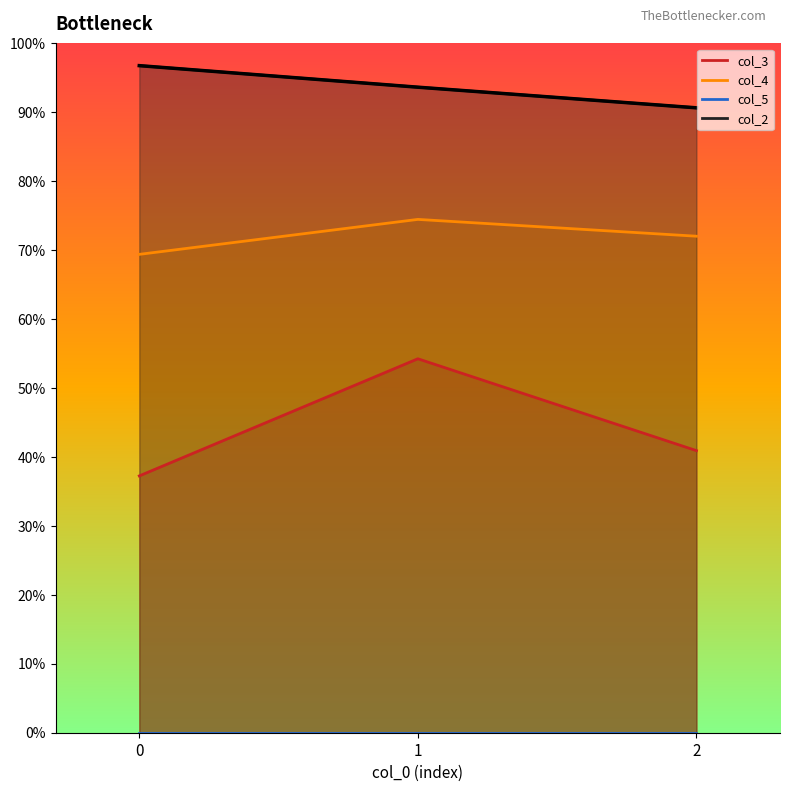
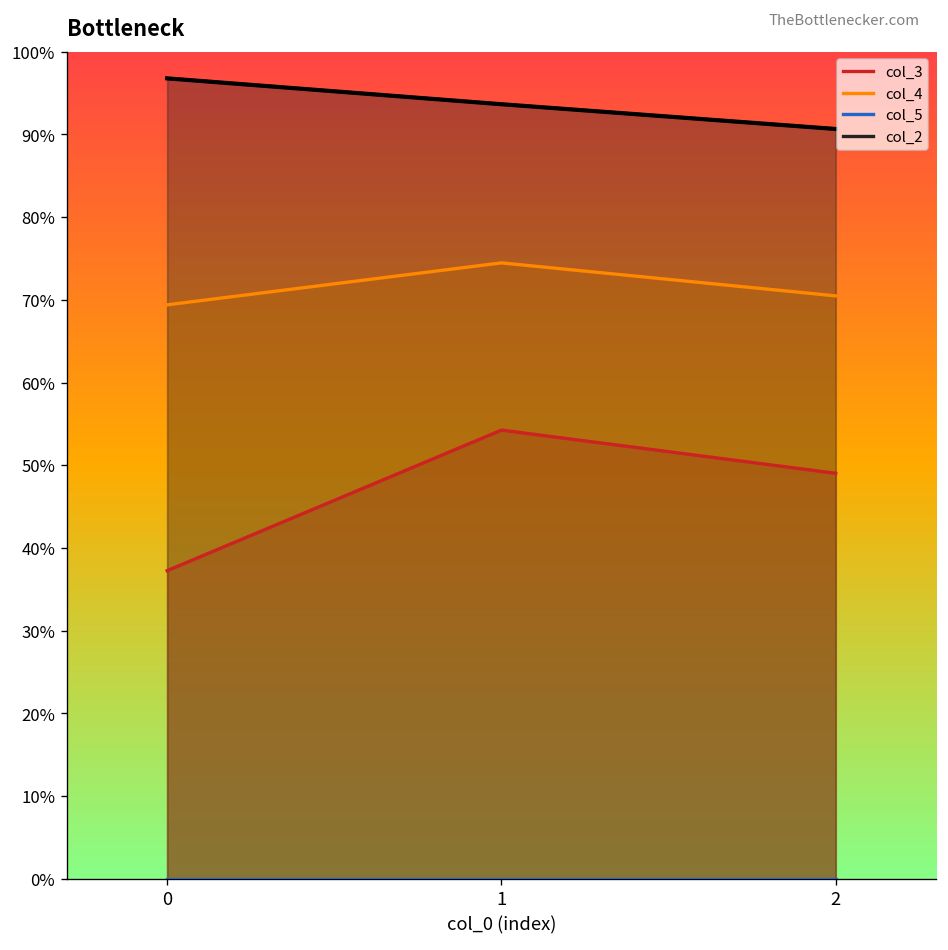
  {
    "col_3": {
      "0": "37%",
      "1": "54%",
-     "2": "41%"
+     "2": "49%"
    },
    "col_4": {
      "0": "69%",
      "1": "74%",
-     "2": "72%"
+     "2": "70%"
    },
    "col_5": {
      "0": "0%",
      "1": "0%",
      "2": "0%"
    },
    "col_2": {
      "0": "97%",
      "1": "94%",
      "2": "91%"
    }
  }
